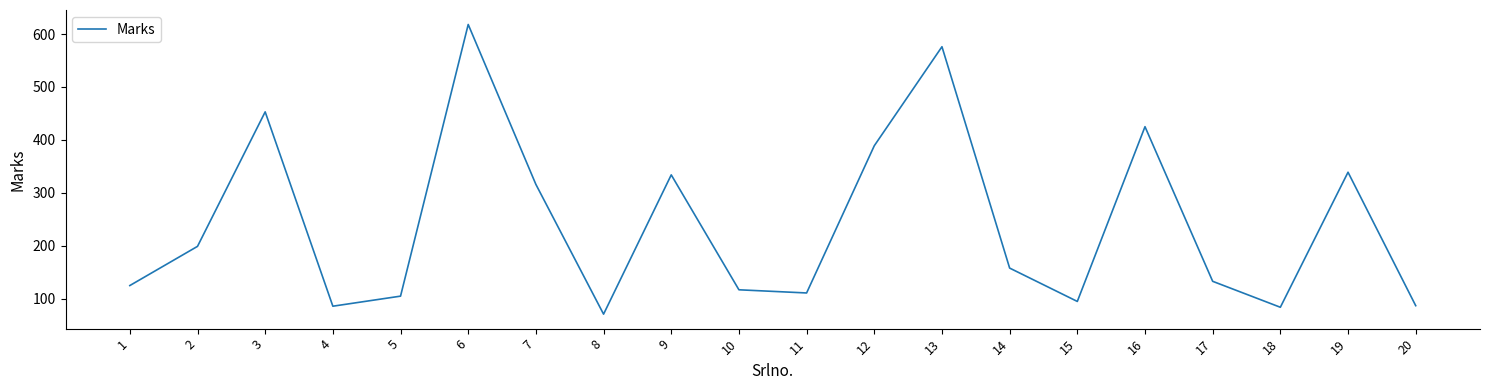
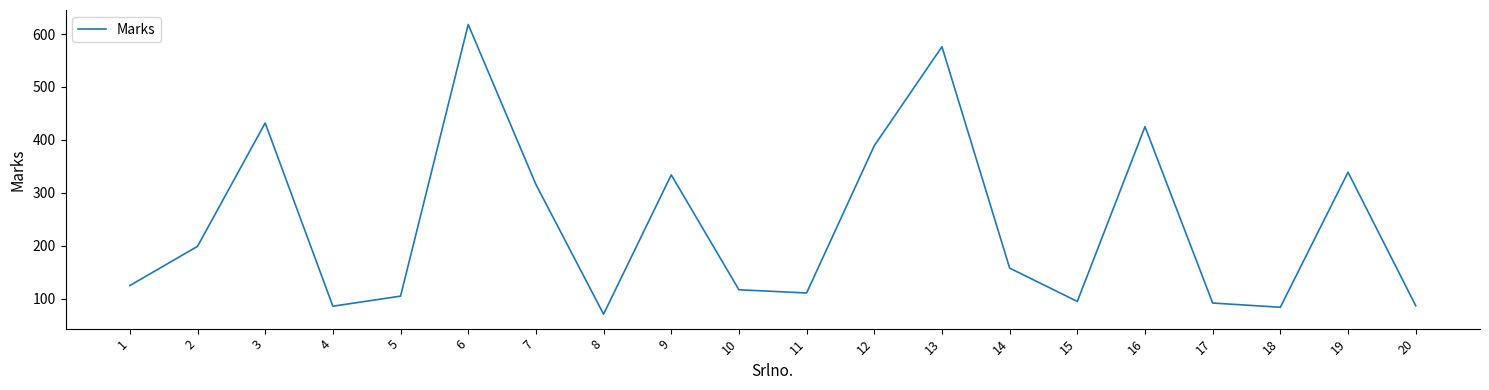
  {
    "1": 130,
    "2": 200,
-   "3": 450,
+   "3": 430,
    "4": 90,
    "5": 110,
    "6": 620,
    "7": 320,
    "8": 70,
    "9": 330,
    "10": 120,
    "11": 110,
    "12": 390,
    "13": 580,
    "14": 160,
    "15": 100,
    "16": 430,
-   "17": 130,
+   "17": 90,
    "18": 80,
    "19": 340,
    "20": 90
  }
